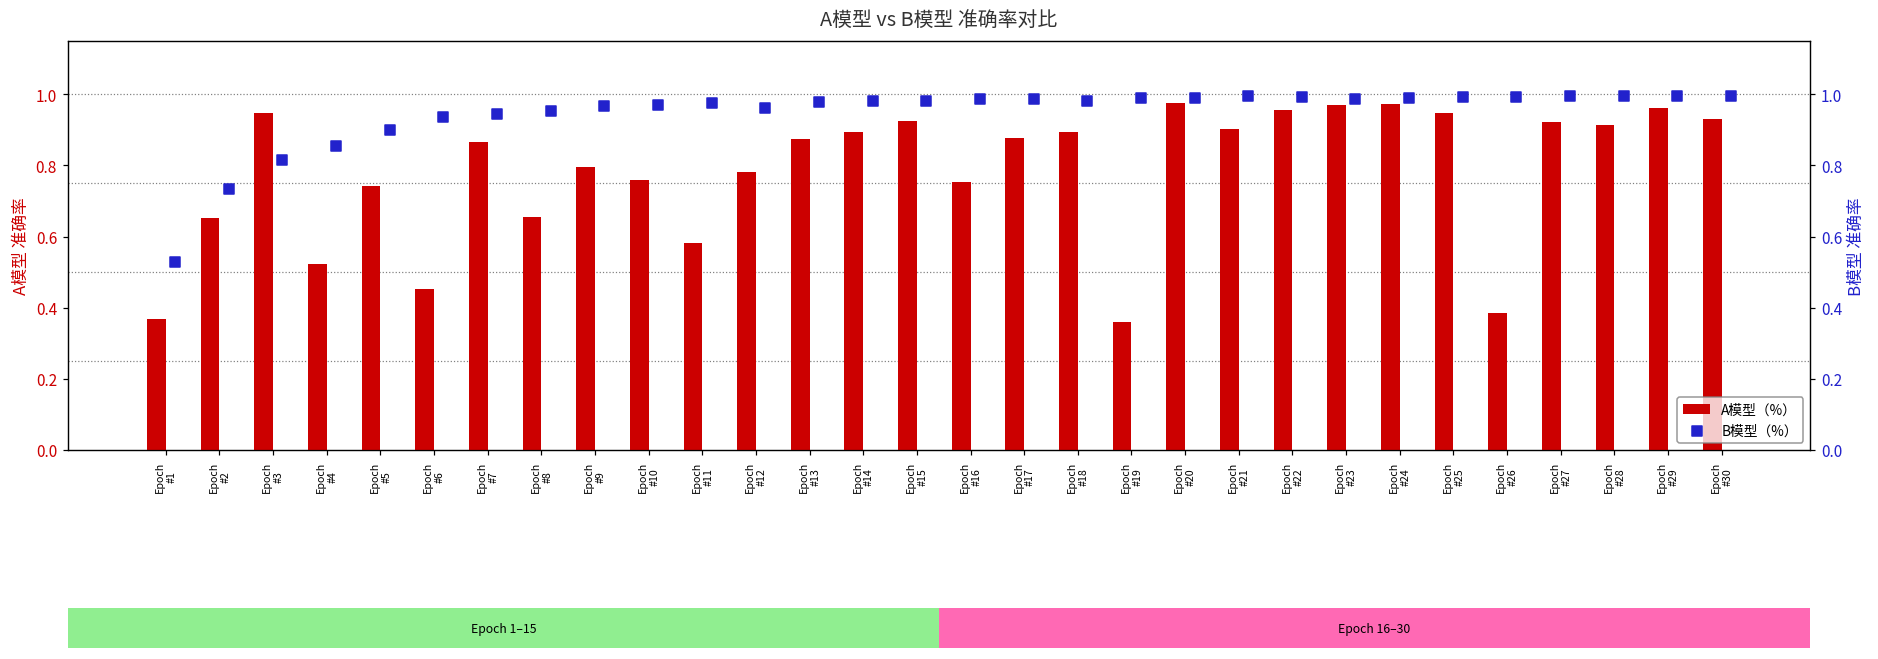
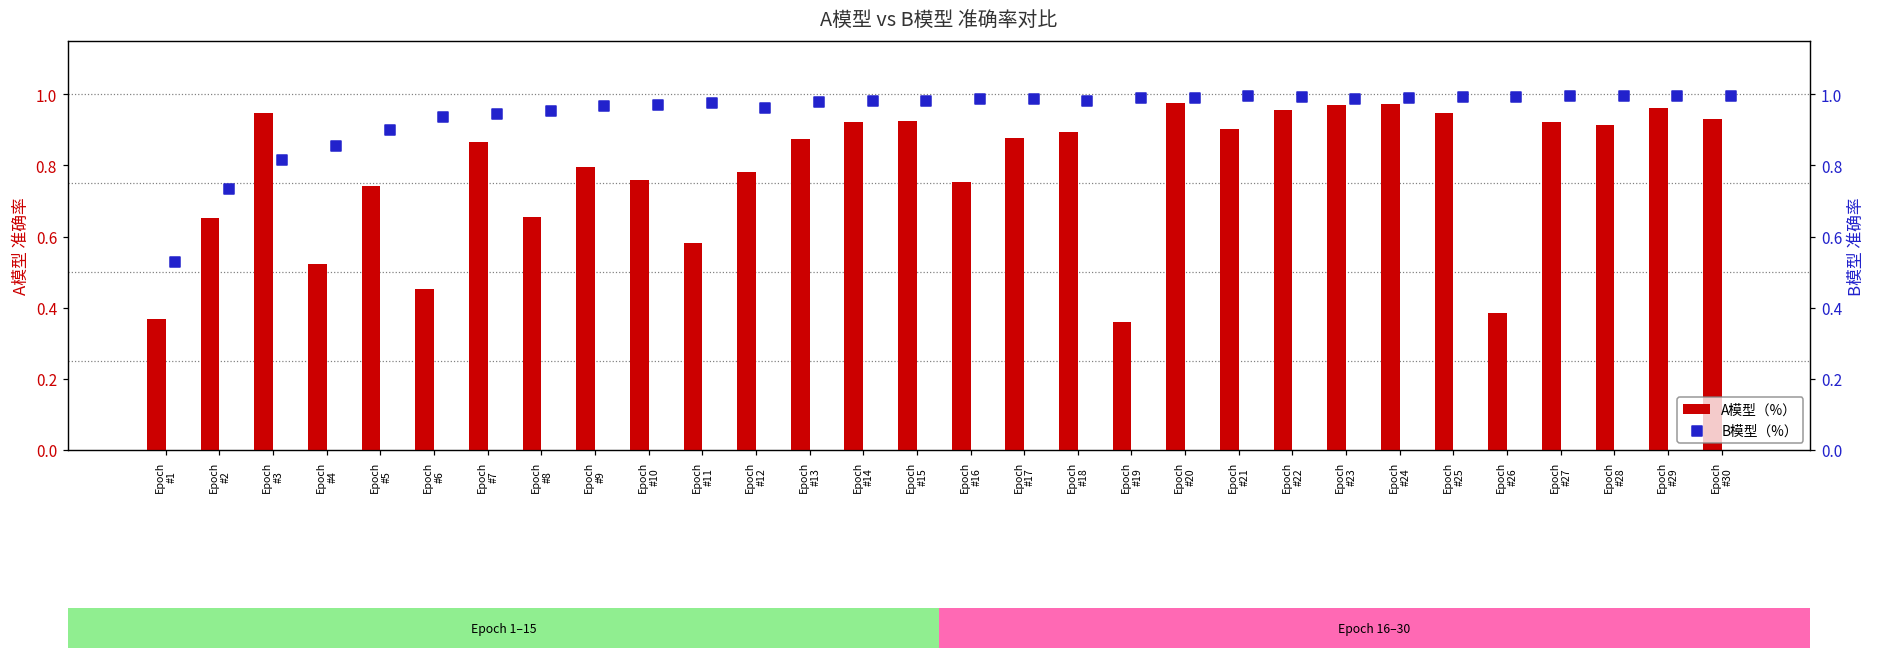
  {
    "A模型 vs B模型 准确率对比": {
      "A模型（%）": {
        "Epoch #1": 0.37,
        "Epoch #2": 0.65,
        "Epoch #3": 0.95,
        "Epoch #4": 0.52,
        "Epoch #5": 0.74,
        "Epoch #6": 0.45,
        "Epoch #7": 0.87,
        "Epoch #8": 0.65,
        "Epoch #9": 0.80,
        "Epoch #10": 0.76,
        "Epoch #11": 0.58,
        "Epoch #12": 0.78,
        "Epoch #13": 0.88,
-       "Epoch #14": 0.89,
+       "Epoch #14": 0.92,
        "Epoch #15": 0.92,
        "Epoch #16": 0.75,
        "Epoch #17": 0.88,
        "Epoch #18": 0.89,
        "Epoch #19": 0.36,
        "Epoch #20": 0.98,
        "Epoch #21": 0.90,
        "Epoch #22": 0.96,
        "Epoch #23": 0.97,
        "Epoch #24": 0.97,
        "Epoch #25": 0.95,
        "Epoch #26": 0.38,
        "Epoch #27": 0.92,
        "Epoch #28": 0.91,
        "Epoch #29": 0.96,
        "Epoch #30": 0.93
      }
    }
  }
